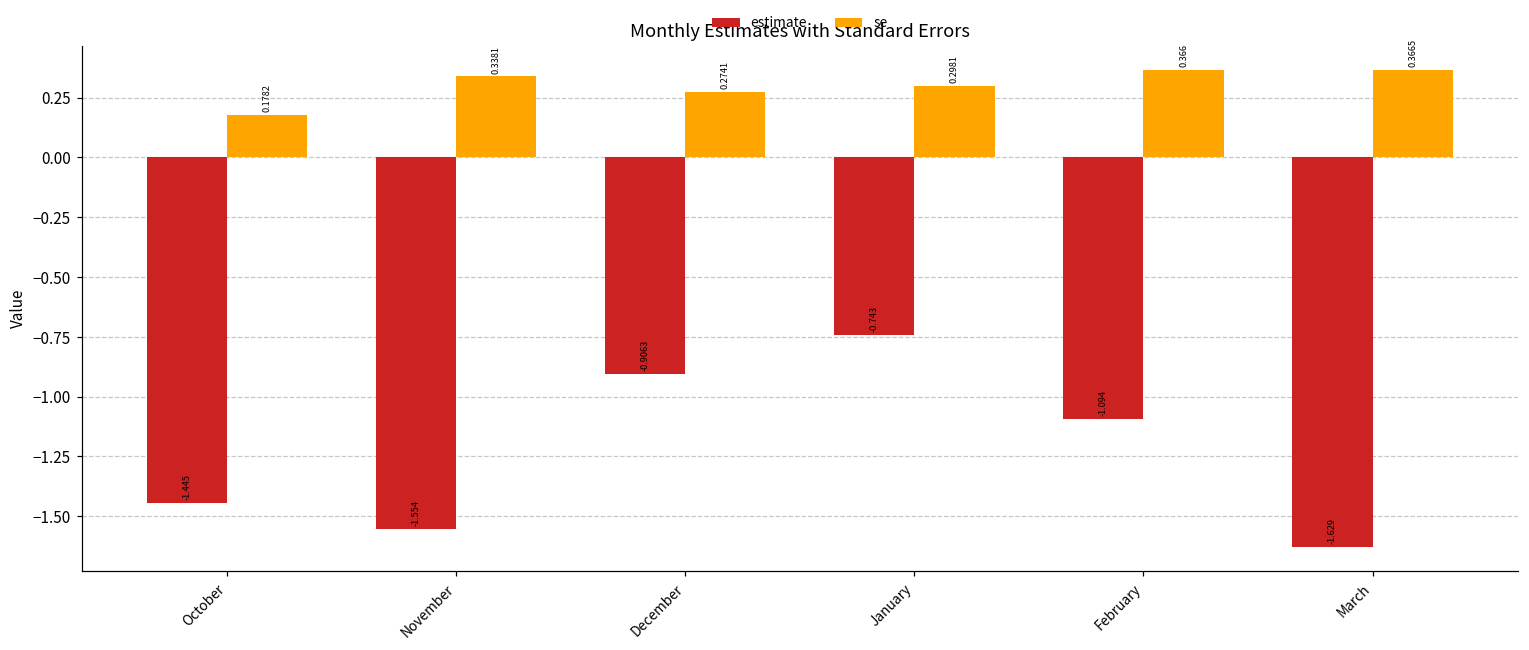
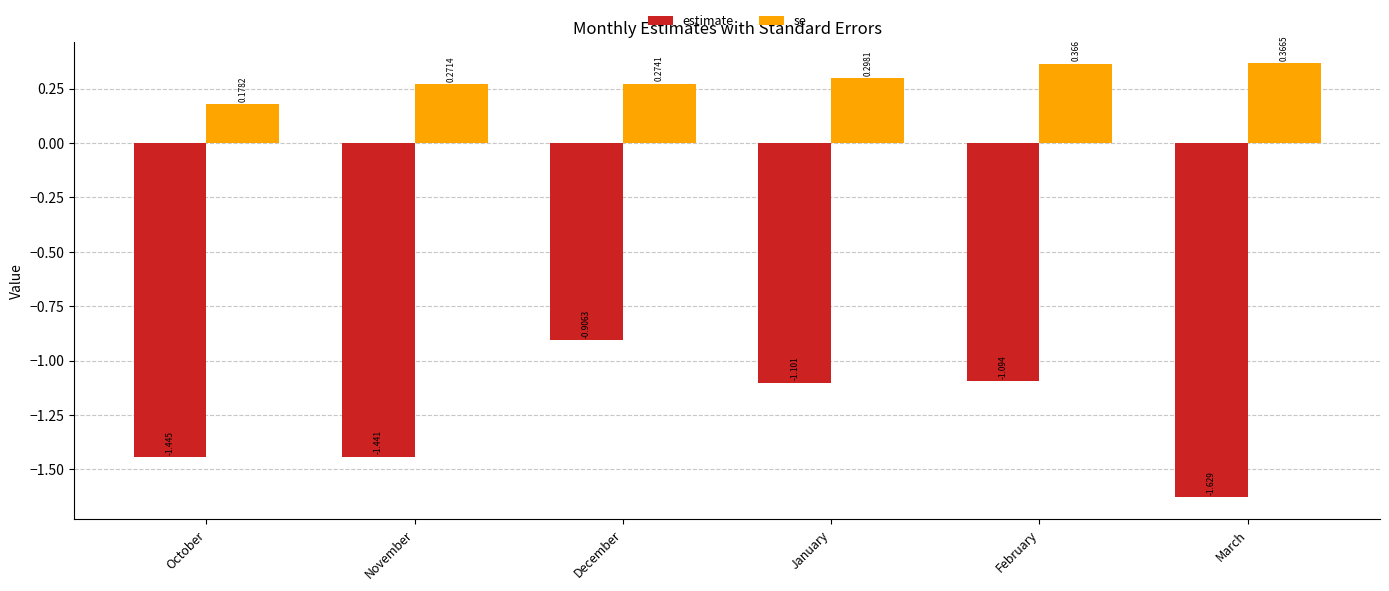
  {
    "estimate": {
      "October": -1.445,
-     "November": -1.554,
+     "November": -1.441,
      "December": -0.9063,
-     "January": -0.743,
+     "January": -1.101,
      "February": -1.094,
      "March": -1.629
    },
    "se": {
      "October": 0.1782,
-     "November": 0.3381,
+     "November": 0.2714,
      "December": 0.2741,
      "January": 0.2981,
      "February": 0.366,
      "March": 0.3665
    }
  }
